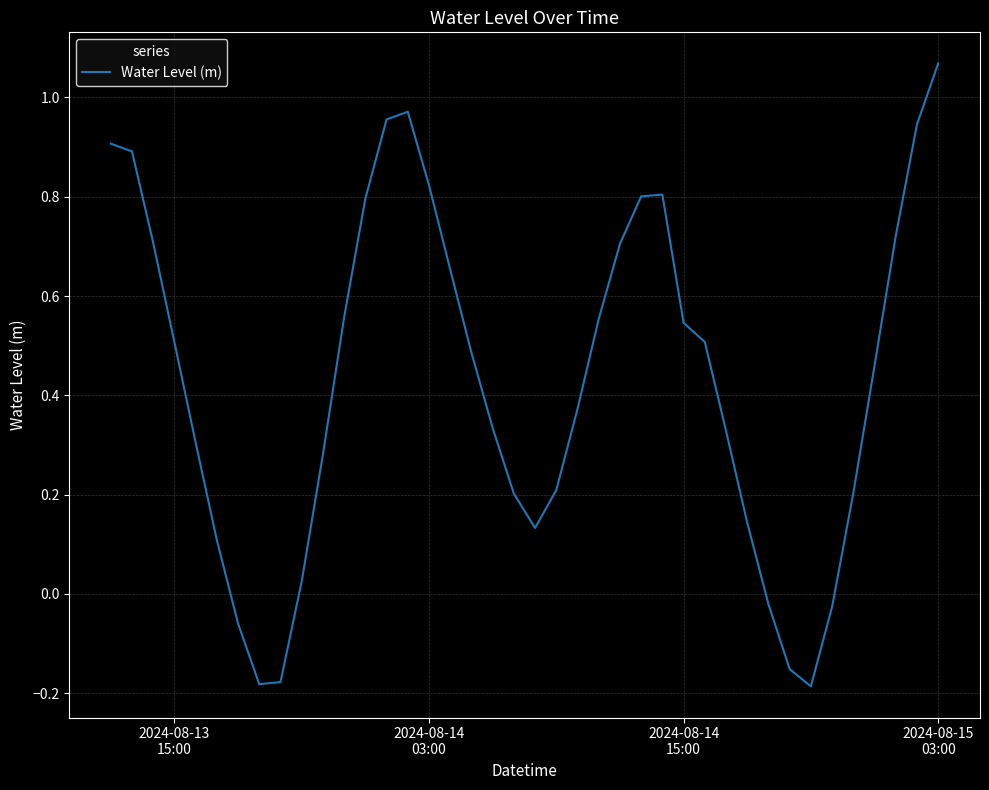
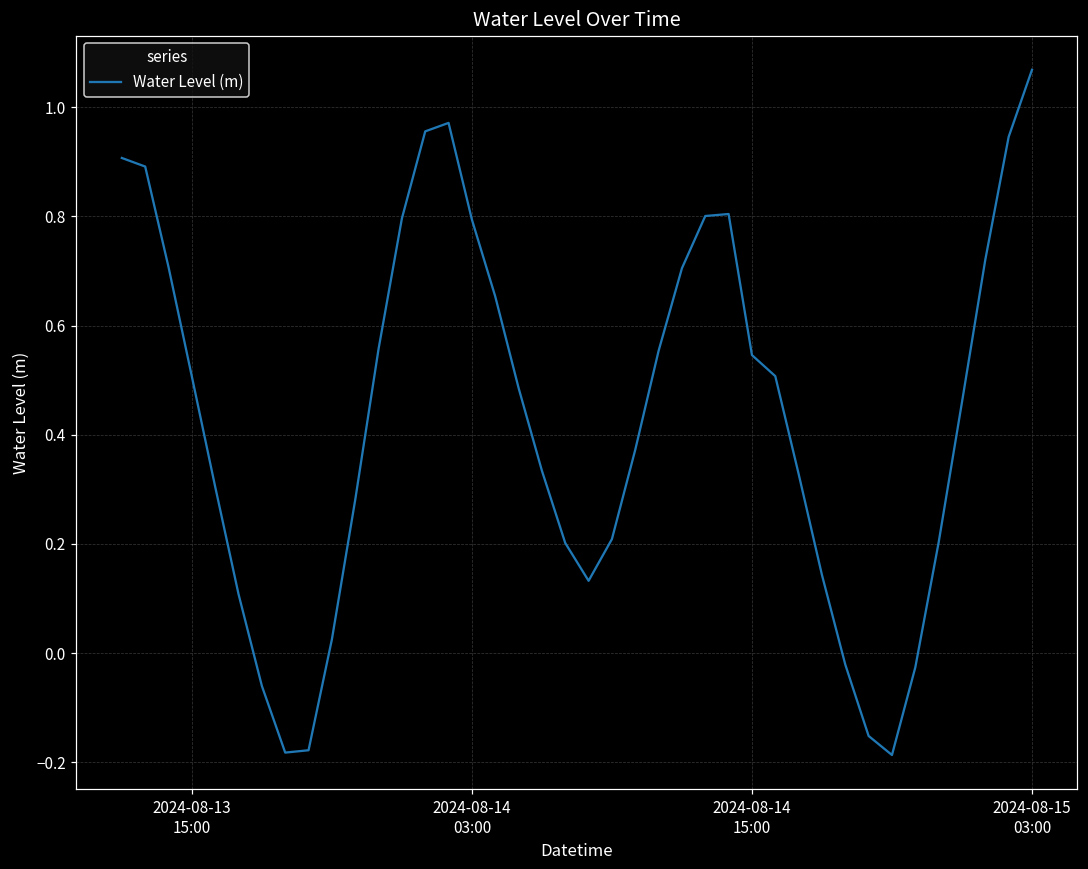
  {
    "2024-08-13 15:00": 0.51,
-   "2024-08-14 03:00": 0.82,
+   "2024-08-14 03:00": 0.79,
    "2024-08-14 15:00": 0.55,
    "2024-08-15 03:00": 1.07
  }
